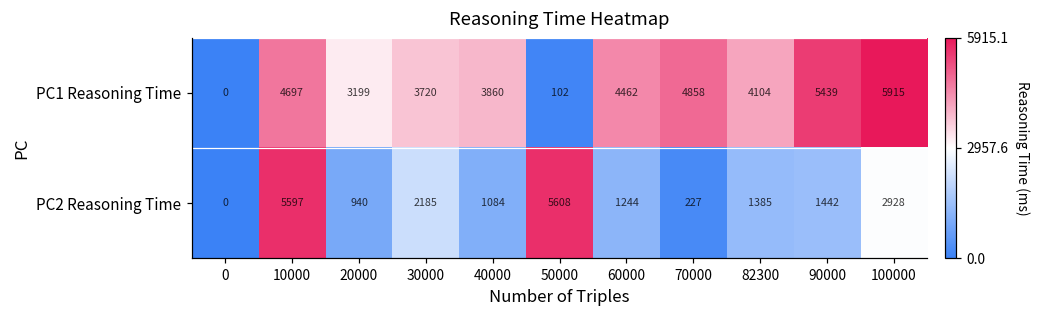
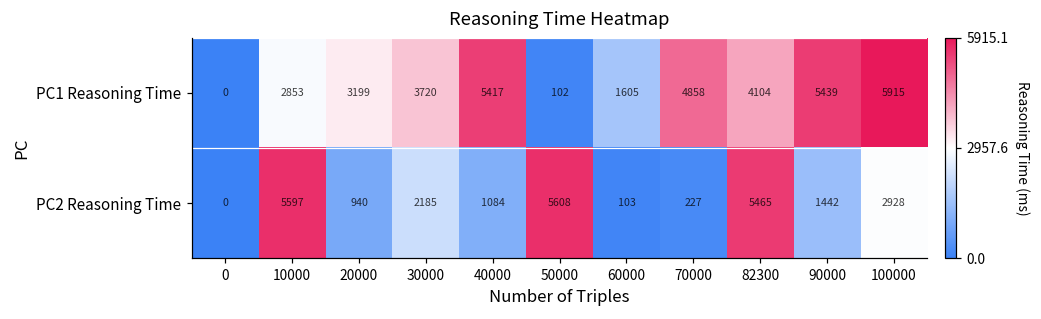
  {
    "PC1 Reasoning Time": {
      "0": 0,
-     "10000": 4697,
+     "10000": 2853,
      "20000": 3199,
      "30000": 3720,
-     "40000": 3860,
+     "40000": 5417,
      "50000": 102,
-     "60000": 4462,
+     "60000": 1605,
      "70000": 4858,
      "82300": 4104,
      "90000": 5439,
      "100000": 5915
    },
    "PC2 Reasoning Time": {
      "0": 0,
      "10000": 5597,
      "20000": 940,
      "30000": 2185,
      "40000": 1084,
      "50000": 5608,
-     "60000": 1244,
+     "60000": 103,
      "70000": 227,
-     "82300": 1385,
+     "82300": 5465,
      "90000": 1442,
      "100000": 2928
    }
  }
